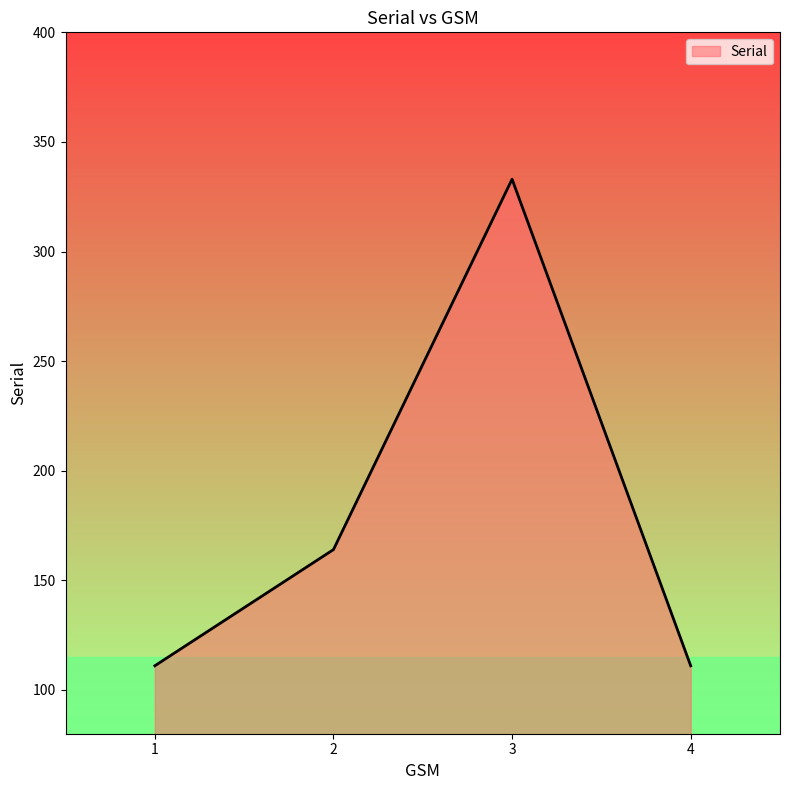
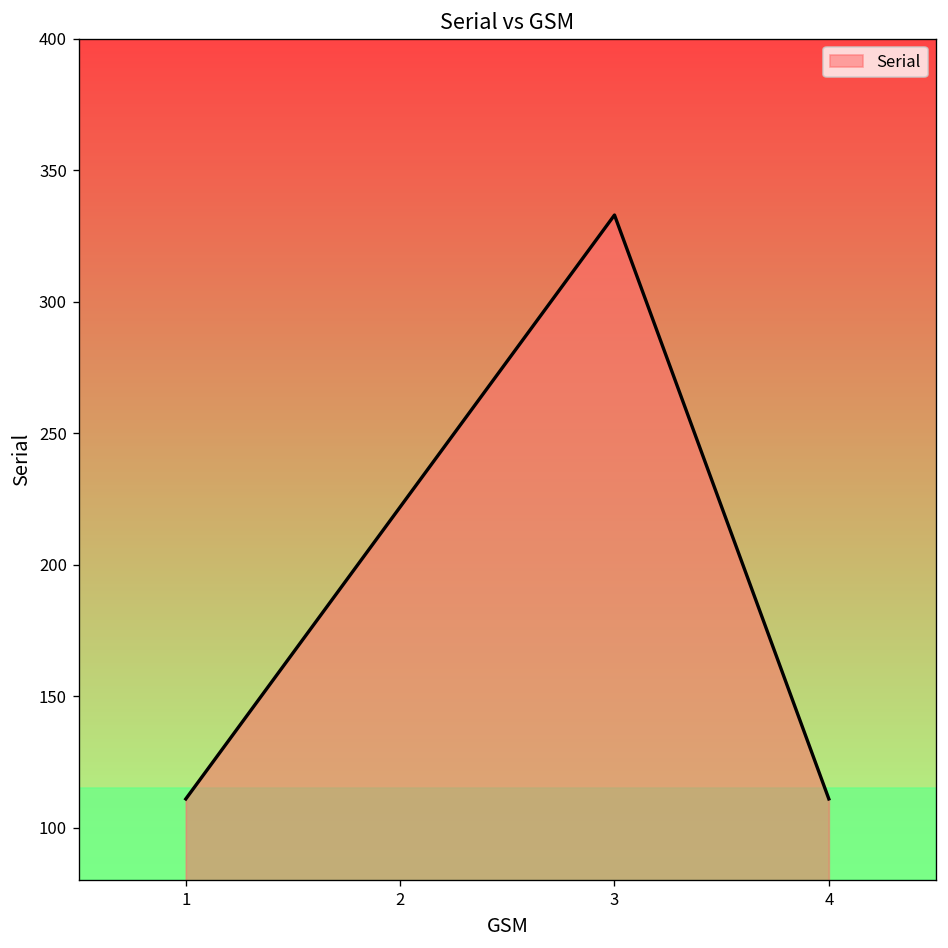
  {
-   "2": 164,
+   "2": 222,
    "3": 333
  }
